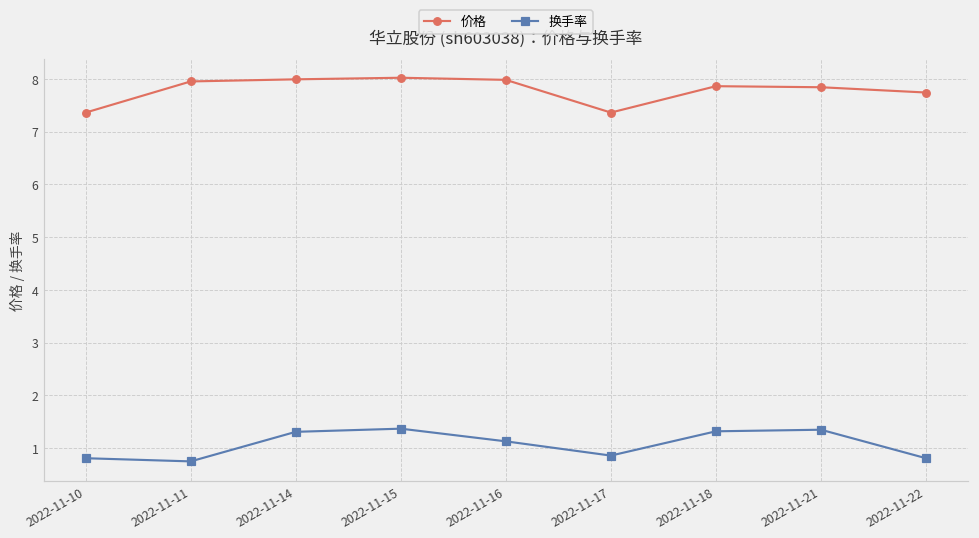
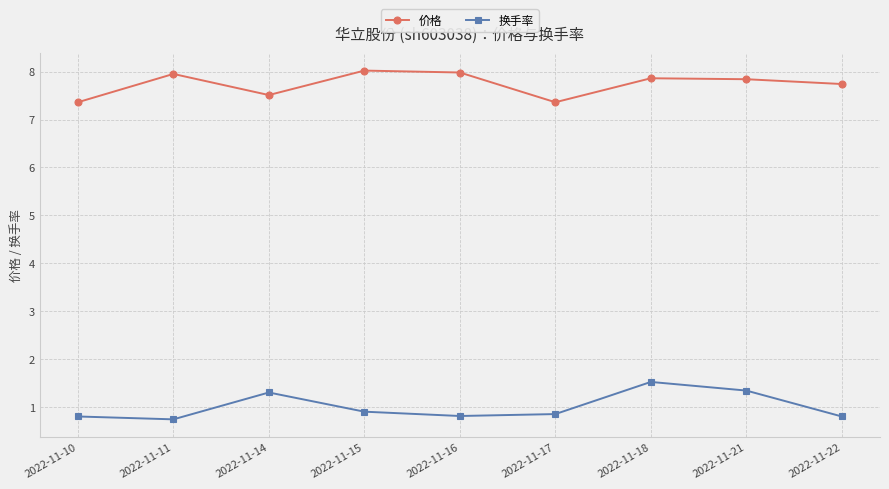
  {
    "价格": {
      "2022-11-10": 7.4,
      "2022-11-11": 8.0,
-     "2022-11-14": 8.0,
+     "2022-11-14": 7.5,
      "2022-11-15": 8.0,
      "2022-11-16": 8.0,
      "2022-11-17": 7.4,
      "2022-11-18": 7.9,
      "2022-11-21": 7.8,
      "2022-11-22": 7.7
    },
    "换手率": {
      "2022-11-10": 0.8,
      "2022-11-11": 0.8,
      "2022-11-14": 1.3,
-     "2022-11-15": 1.4,
-     "2022-11-16": 1.1,
+     "2022-11-15": 0.9,
+     "2022-11-16": 0.8,
      "2022-11-17": 0.9,
-     "2022-11-18": 1.3,
+     "2022-11-18": 1.5,
      "2022-11-21": 1.4,
      "2022-11-22": 0.8
    }
  }
